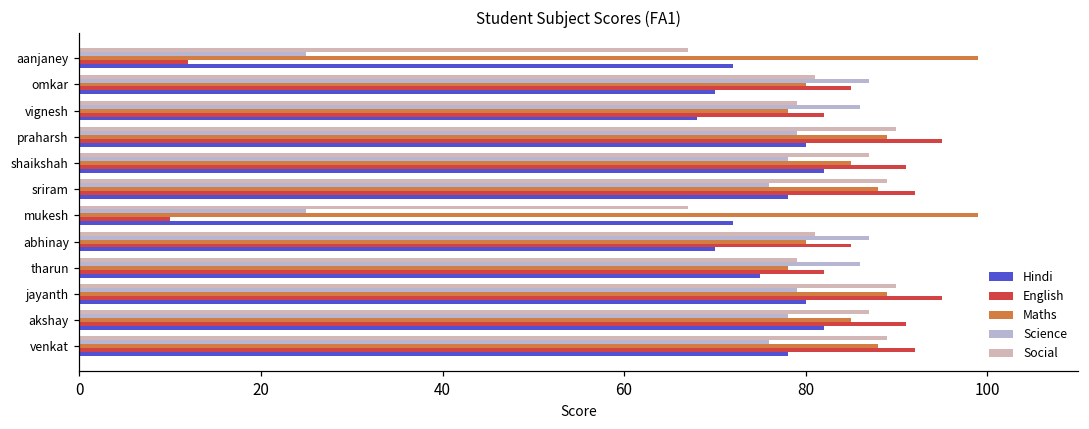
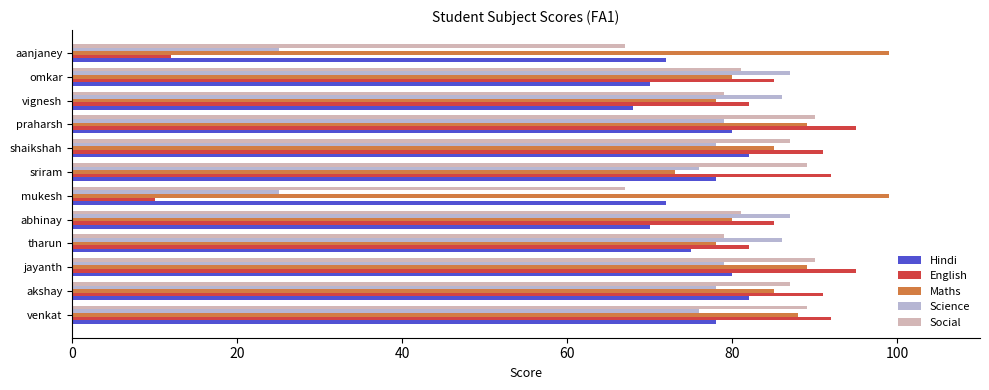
  {
    "Hindi": {
      "aanjaney": 72,
      "omkar": 70,
      "vignesh": 68,
      "praharsh": 80,
      "shaikshah": 82,
      "sriram": 78,
      "mukesh": 72,
      "abhinay": 70,
      "tharun": 75,
      "jayanth": 80,
      "akshay": 82,
      "venkat": 78
    },
    "English": {
      "aanjaney": 12,
      "omkar": 85,
      "vignesh": 82,
      "praharsh": 95,
      "shaikshah": 91,
      "sriram": 92,
      "mukesh": 10,
      "abhinay": 85,
      "tharun": 82,
      "jayanth": 95,
      "akshay": 91,
      "venkat": 92
    },
    "Maths": {
      "aanjaney": 99,
      "omkar": 80,
      "vignesh": 78,
      "praharsh": 89,
      "shaikshah": 85,
-     "sriram": 88,
+     "sriram": 73,
      "mukesh": 99,
      "abhinay": 80,
      "tharun": 78,
      "jayanth": 89,
      "akshay": 85,
      "venkat": 88
    }
  }
